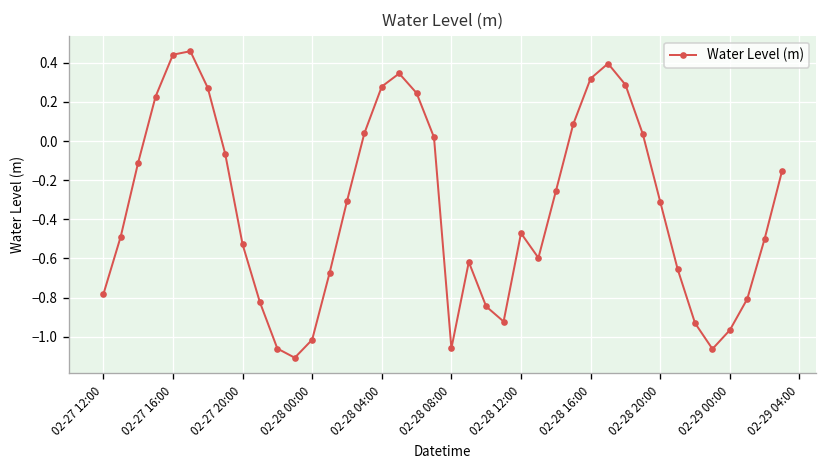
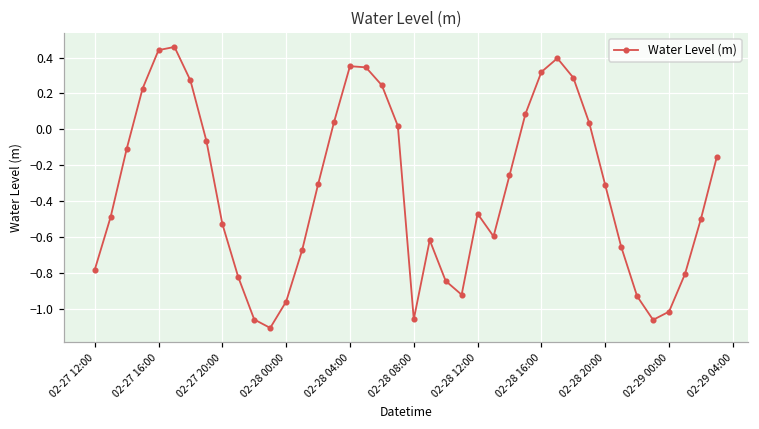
  {
    "02-27 12:00": -0.78,
    "02-27 16:00": 0.44,
    "02-27 20:00": -0.53,
-   "02-28 00:00": -1.01,
-   "02-28 04:00": 0.28,
+   "02-28 00:00": -0.96,
+   "02-28 04:00": 0.35,
    "02-28 08:00": -1.06,
    "02-28 12:00": -0.47,
    "02-28 16:00": 0.32,
    "02-28 20:00": -0.31,
-   "02-29 00:00": -0.97
+   "02-29 00:00": -1.02
  }
